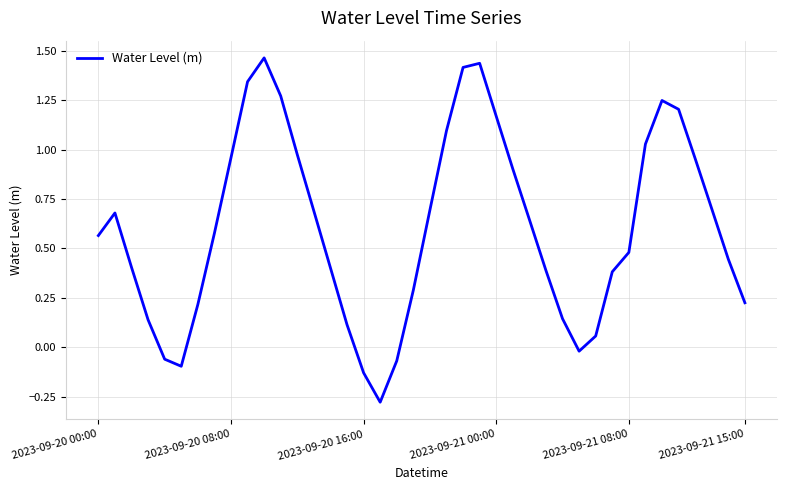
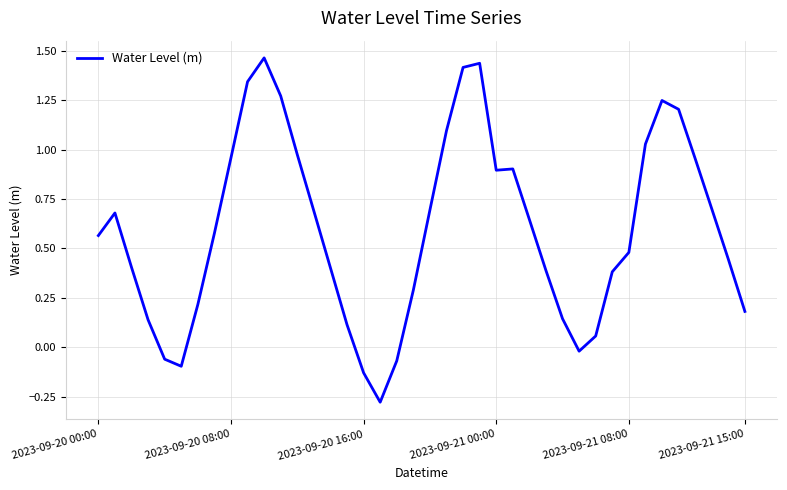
  {
    "2023-09-20 00:00": 0.57,
    "2023-09-20 08:00": 0.96,
    "2023-09-20 16:00": -0.13,
-   "2023-09-21 00:00": 1.17,
+   "2023-09-21 00:00": 0.90,
    "2023-09-21 08:00": 0.48,
-   "2023-09-21 15:00": 0.23
+   "2023-09-21 15:00": 0.18
  }
